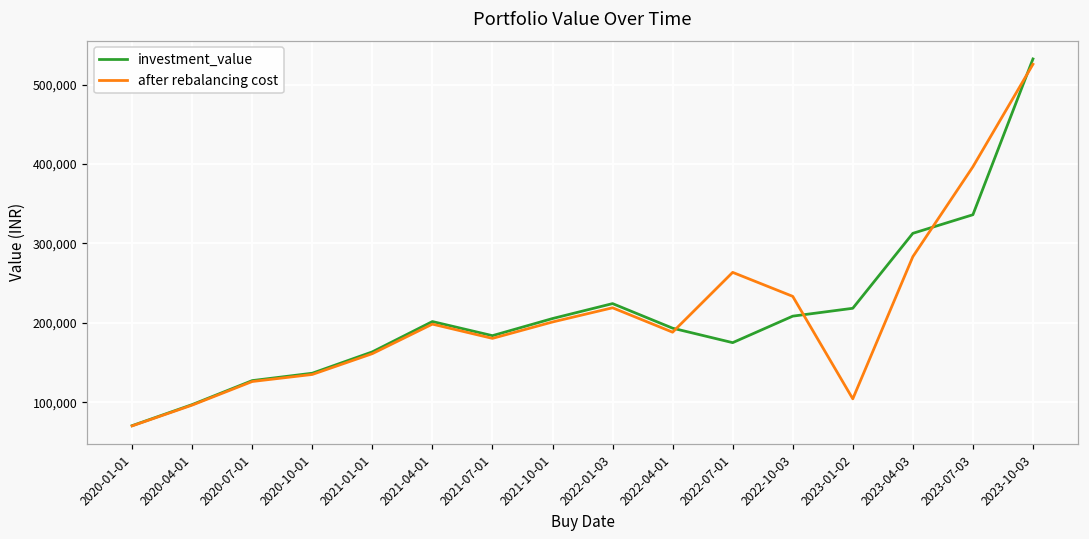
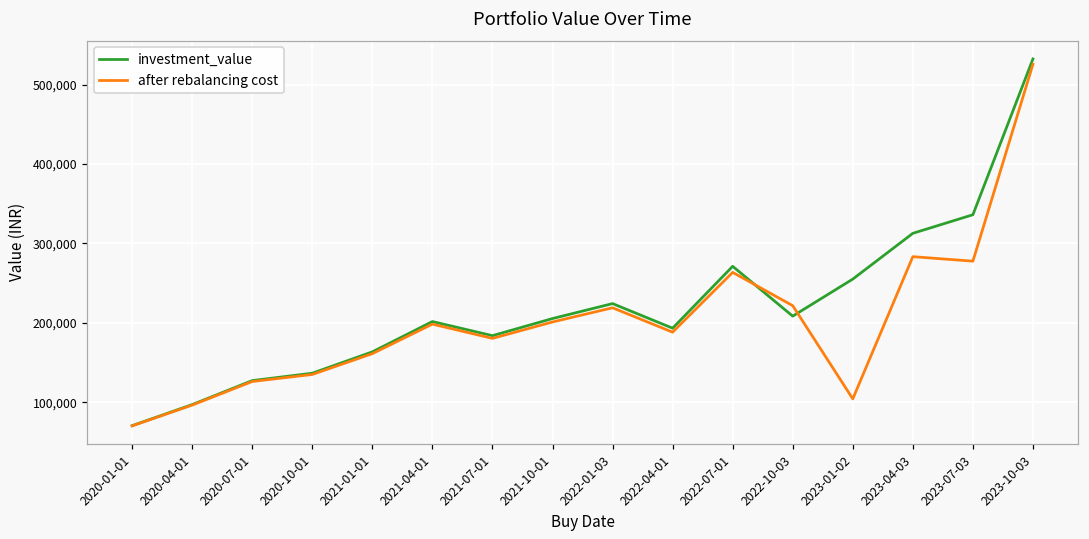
  {
    "investment_value": {
      "2021-10-01": "210,000",
      "2022-01-03": "220,000",
      "2022-04-01": "190,000",
-     "2022-07-01": "180,000",
+     "2022-07-01": "270,000",
      "2022-10-03": "210,000",
-     "2023-01-02": "220,000",
+     "2023-01-02": "260,000",
      "2023-04-03": "310,000",
      "2023-07-03": "340,000",
      "2023-10-03": "530,000"
    },
    "after rebalancing cost": {
      "2021-10-01": "200,000",
      "2022-01-03": "220,000",
      "2022-04-01": "190,000",
      "2022-07-01": "260,000",
-     "2022-10-03": "230,000",
+     "2022-10-03": "220,000",
      "2023-01-02": "100,000",
      "2023-04-03": "280,000",
-     "2023-07-03": "400,000",
+     "2023-07-03": "280,000",
      "2023-10-03": "530,000"
    }
  }
